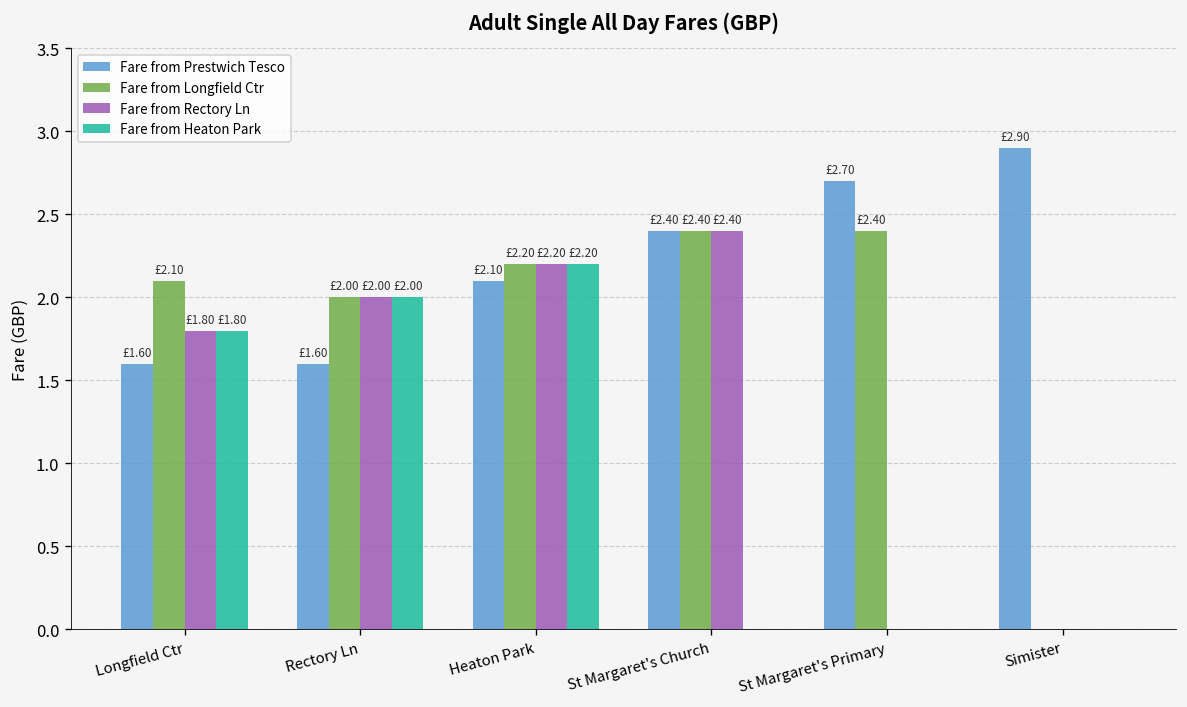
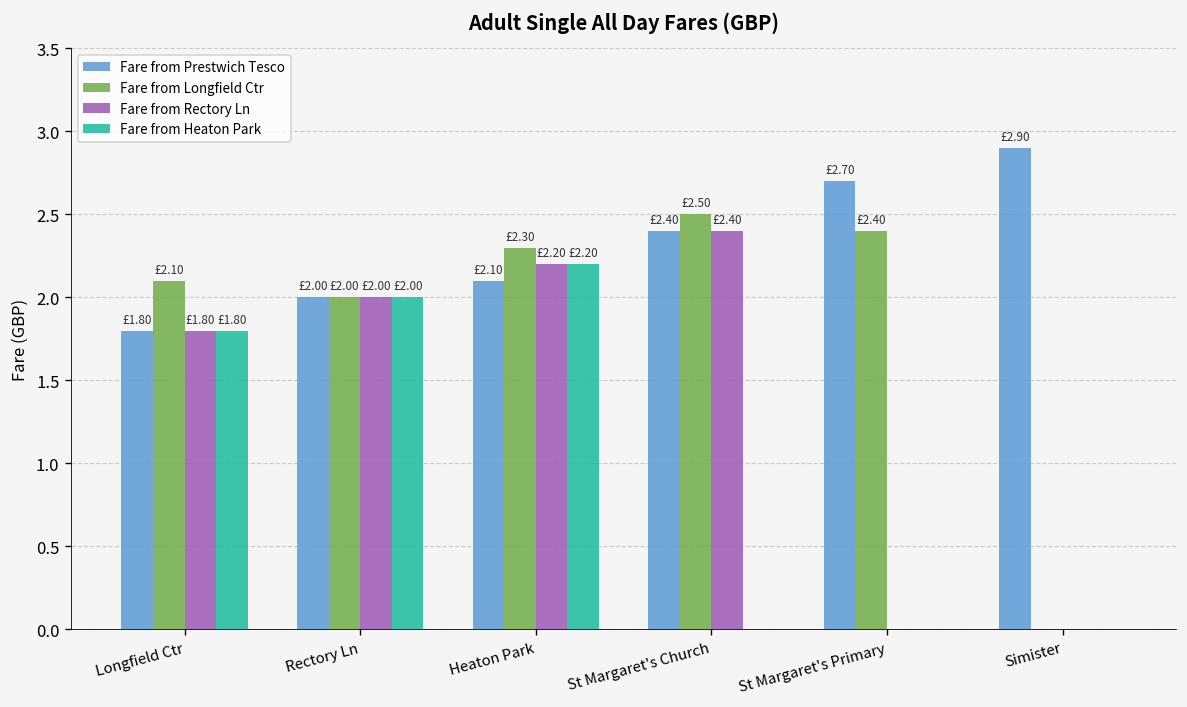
  {
    "Fare from Prestwich Tesco": {
-     "Longfield Ctr": "£1.60",
-     "Rectory Ln": "£1.60",
+     "Longfield Ctr": "£1.80",
+     "Rectory Ln": "£2.00",
      "Heaton Park": "£2.10",
      "St Margaret's Church": "£2.40",
      "St Margaret's Primary": "£2.70",
      "Simister": "£2.90"
    },
    "Fare from Longfield Ctr": {
      "Longfield Ctr": "£2.10",
      "Rectory Ln": "£2.00",
-     "Heaton Park": "£2.20",
-     "St Margaret's Church": "£2.40",
+     "Heaton Park": "£2.30",
+     "St Margaret's Church": "£2.50",
      "St Margaret's Primary": "£2.40"
    },
    "Fare from Rectory Ln": {
      "Longfield Ctr": "£1.80",
      "Rectory Ln": "£2.00",
      "Heaton Park": "£2.20",
      "St Margaret's Church": "£2.40"
    },
    "Fare from Heaton Park": {
      "Longfield Ctr": "£1.80",
      "Rectory Ln": "£2.00",
      "Heaton Park": "£2.20"
    }
  }
